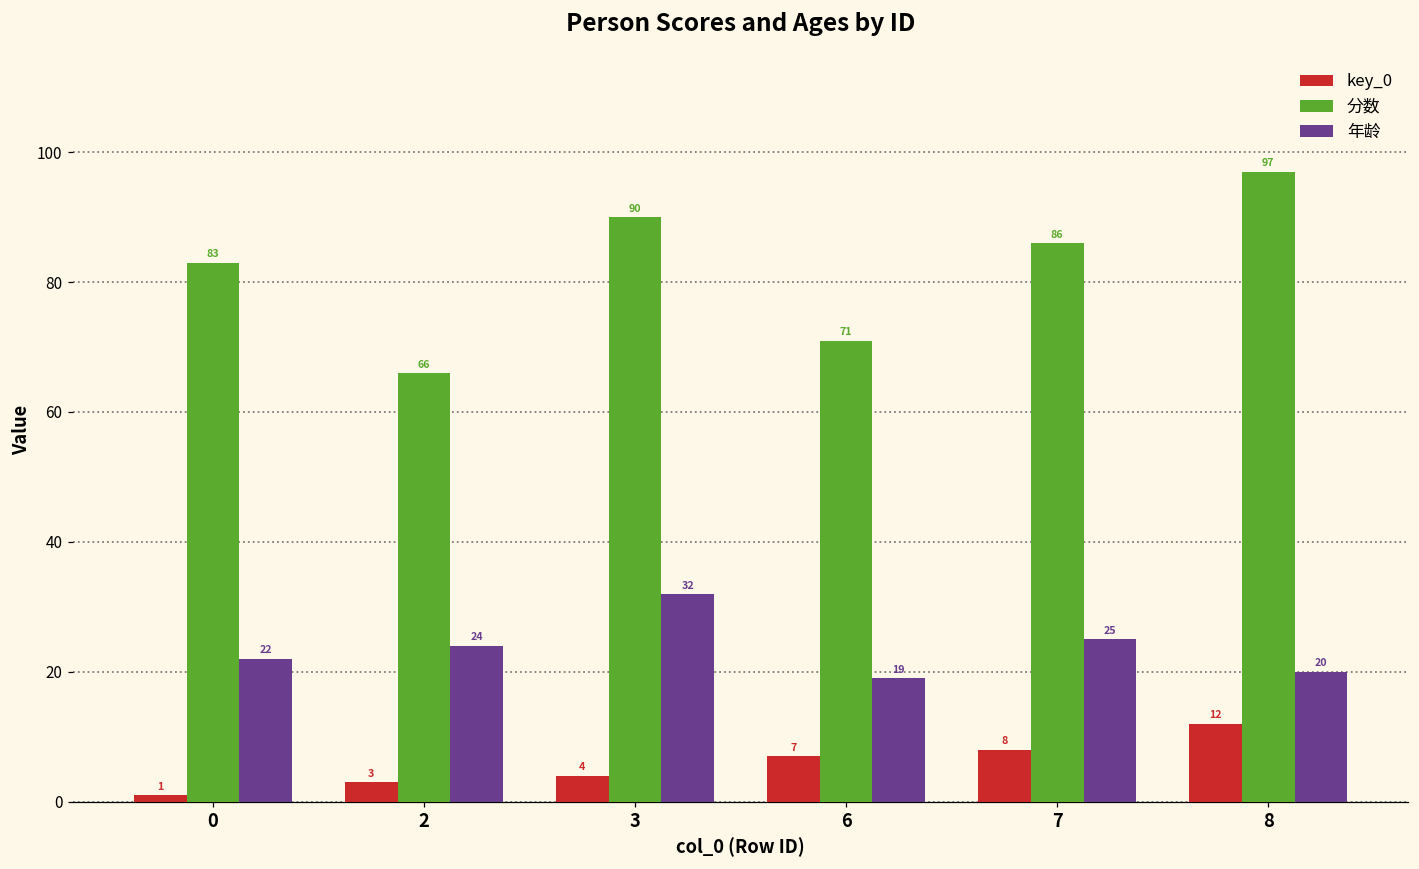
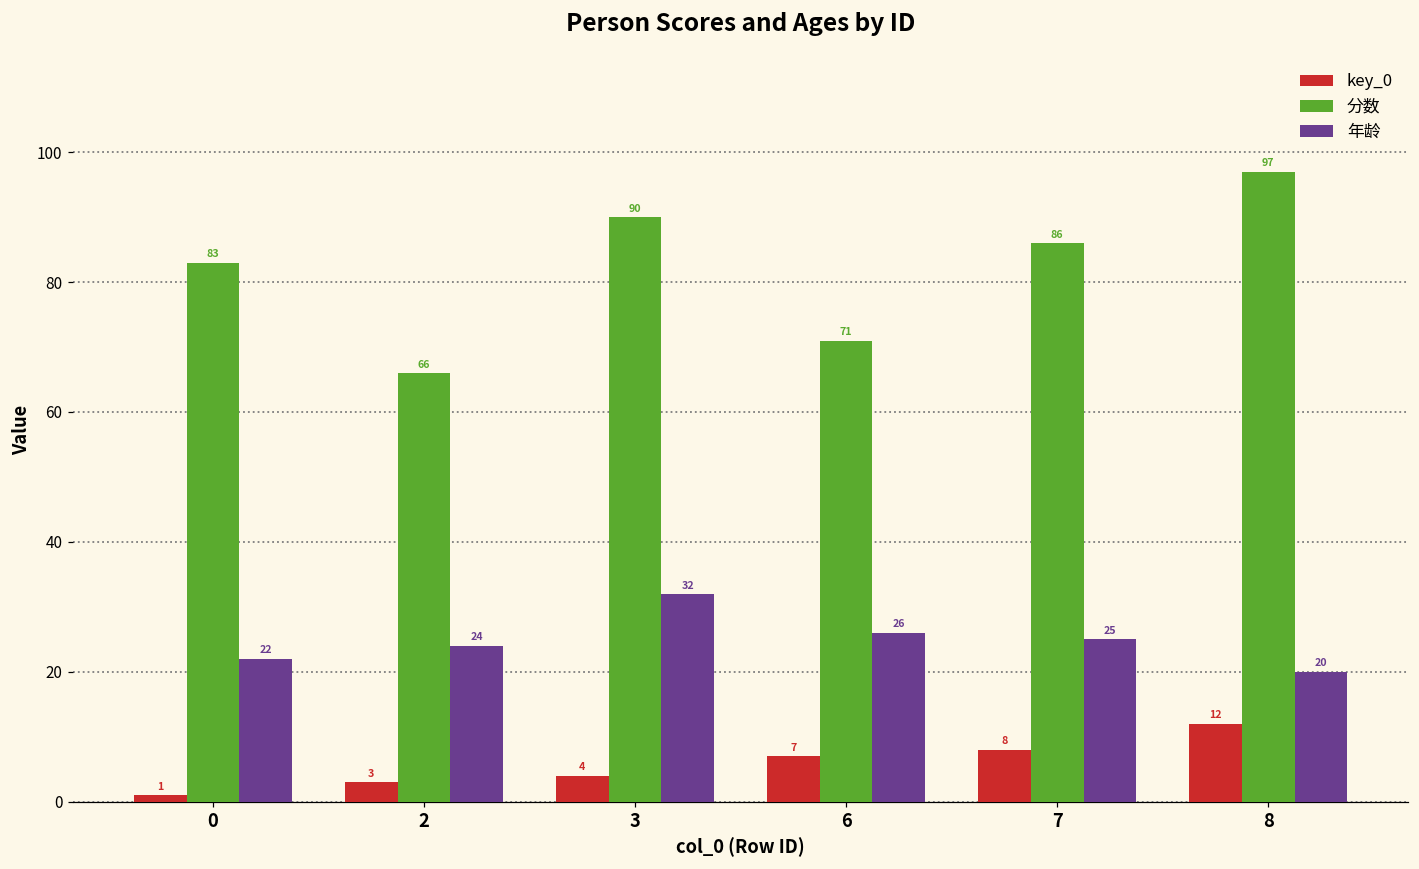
  {
    "key_0": {
      "0": 1,
      "2": 3,
      "3": 4,
      "6": 7,
      "7": 8,
      "8": 12
    },
    "分数": {
      "0": 83,
      "2": 66,
      "3": 90,
      "6": 71,
      "7": 86,
      "8": 97
    },
    "年龄": {
      "0": 22,
      "2": 24,
      "3": 32,
-     "6": 19,
+     "6": 26,
      "7": 25,
      "8": 20
    }
  }
